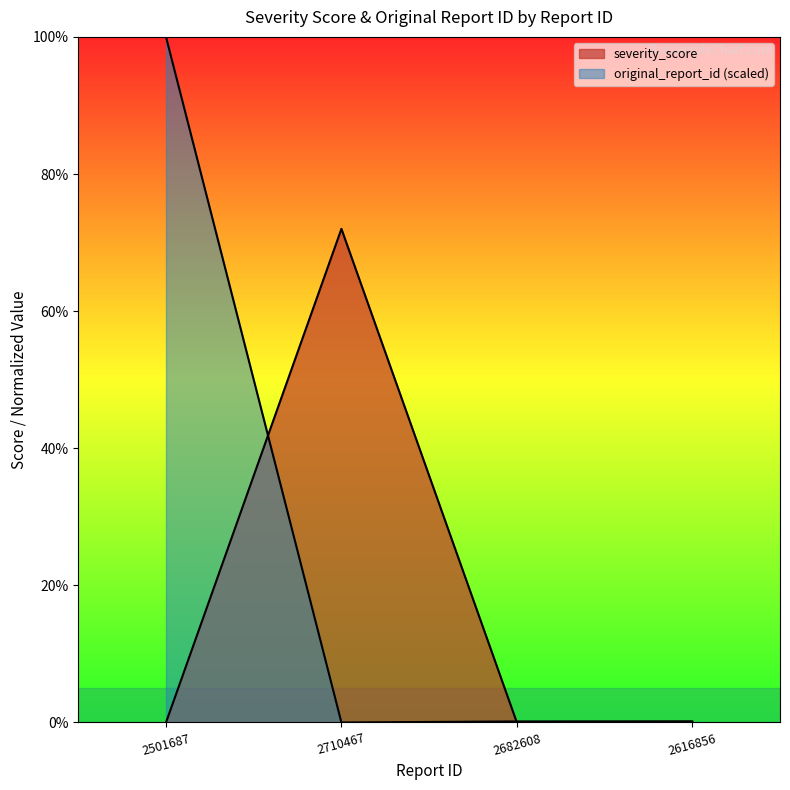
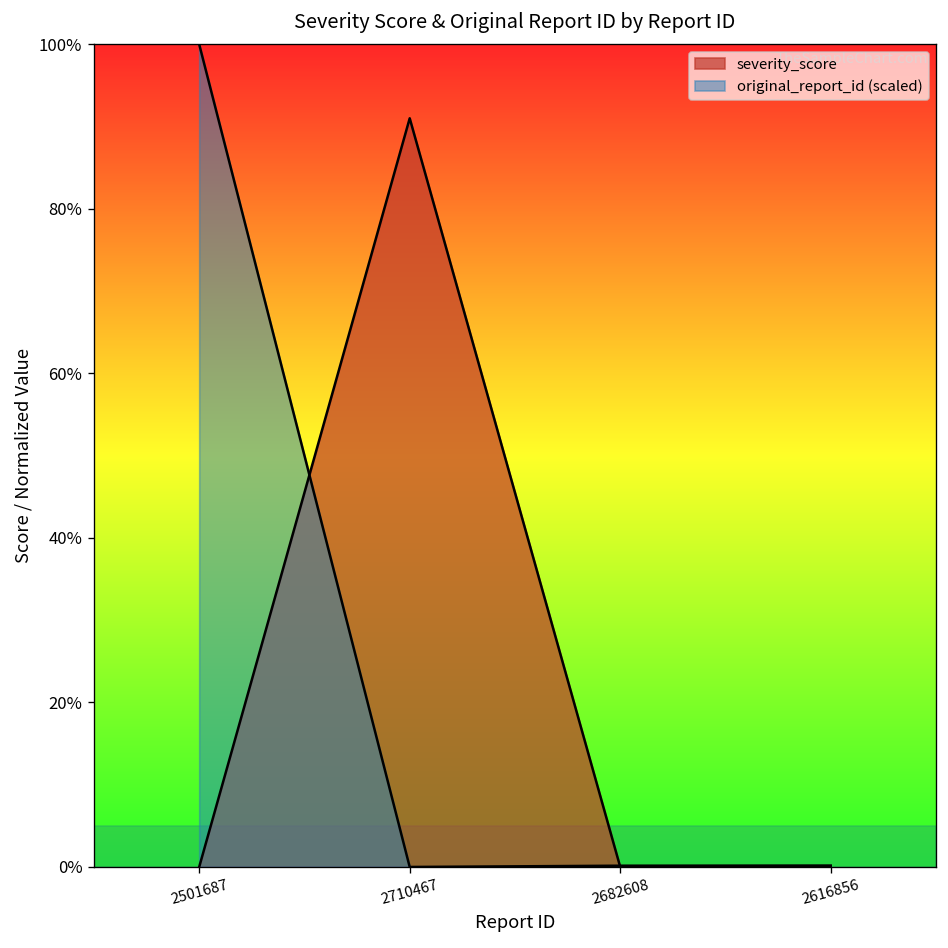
  {
    "severity_score": {
-     "2710467": "72%"
+     "2710467": "91%"
    },
    "original_report_id (scaled)": {
      "2501687": "100%"
    }
  }
